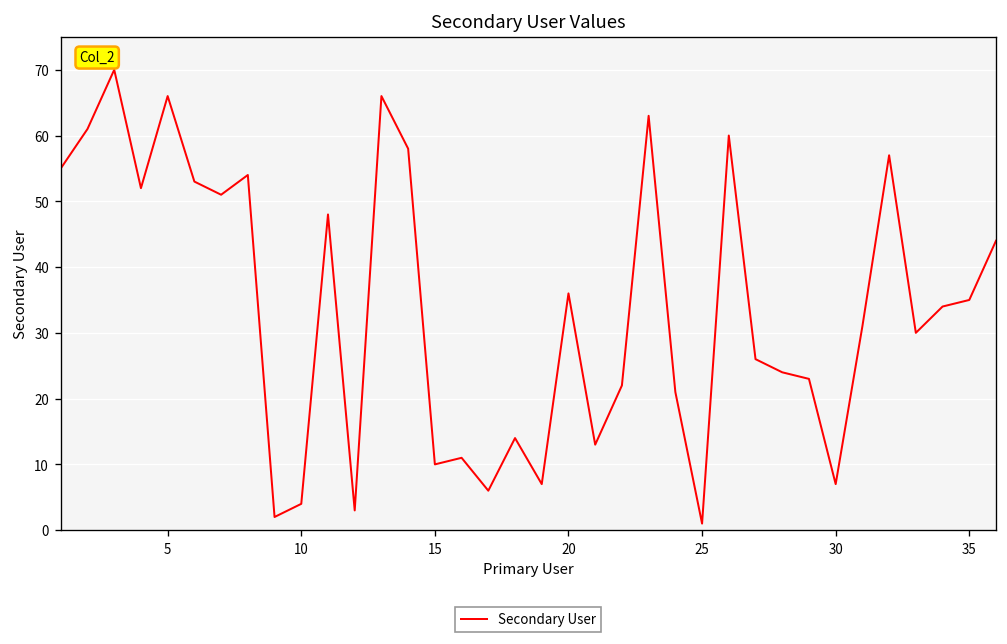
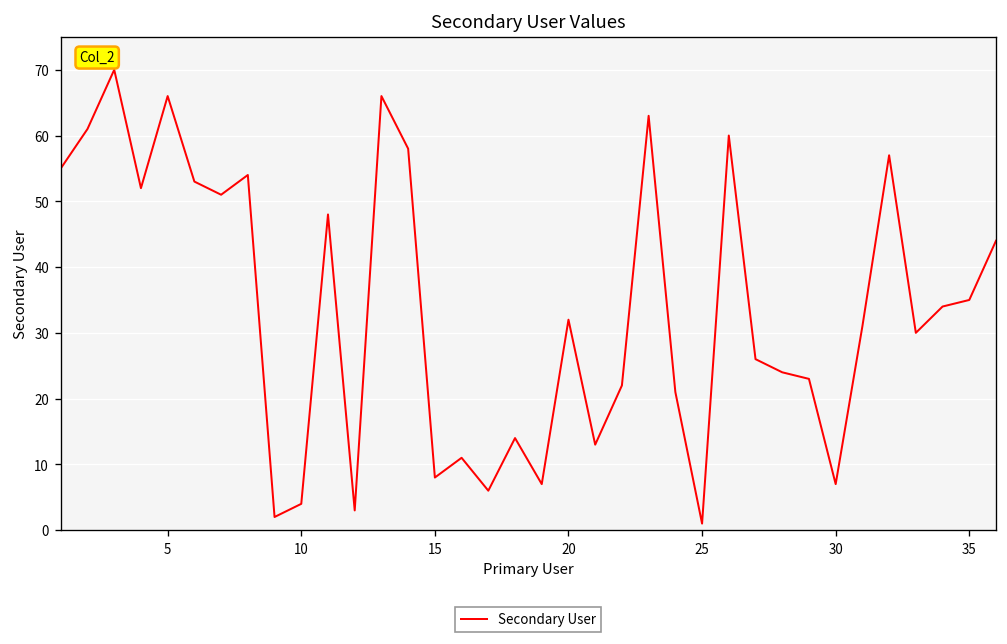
  {
    "5": 66,
    "10": 4,
-   "15": 10,
-   "20": 36,
+   "15": 8,
+   "20": 32,
    "25": 1,
    "30": 7,
    "35": 35
  }
